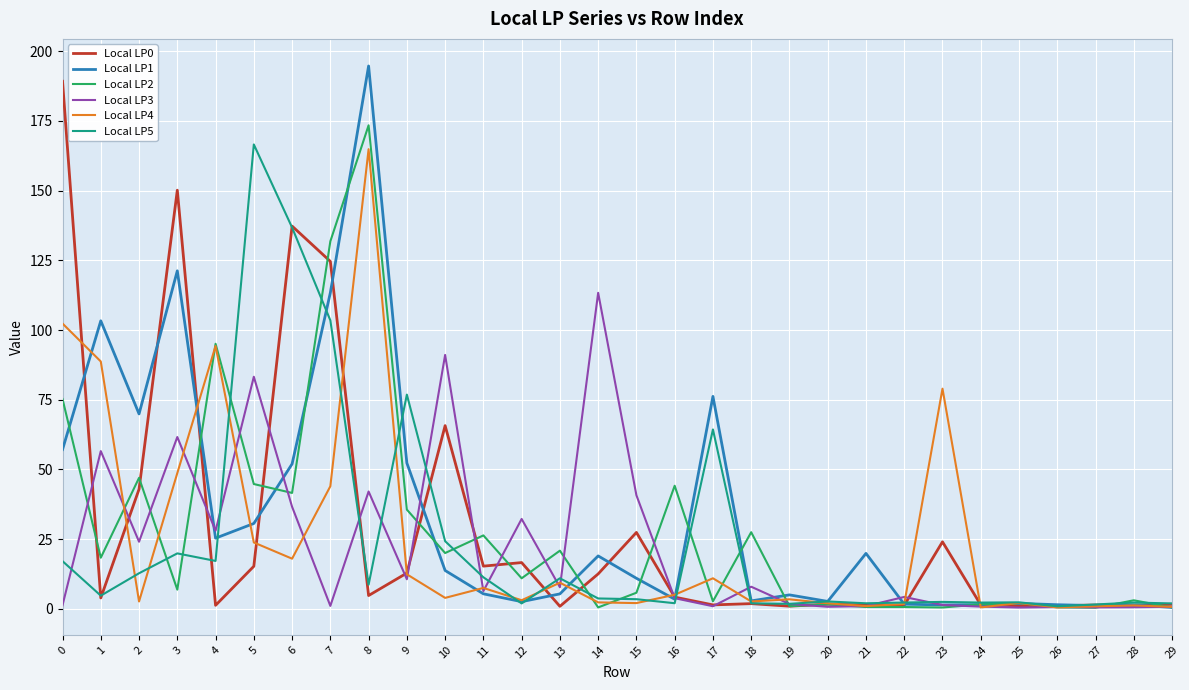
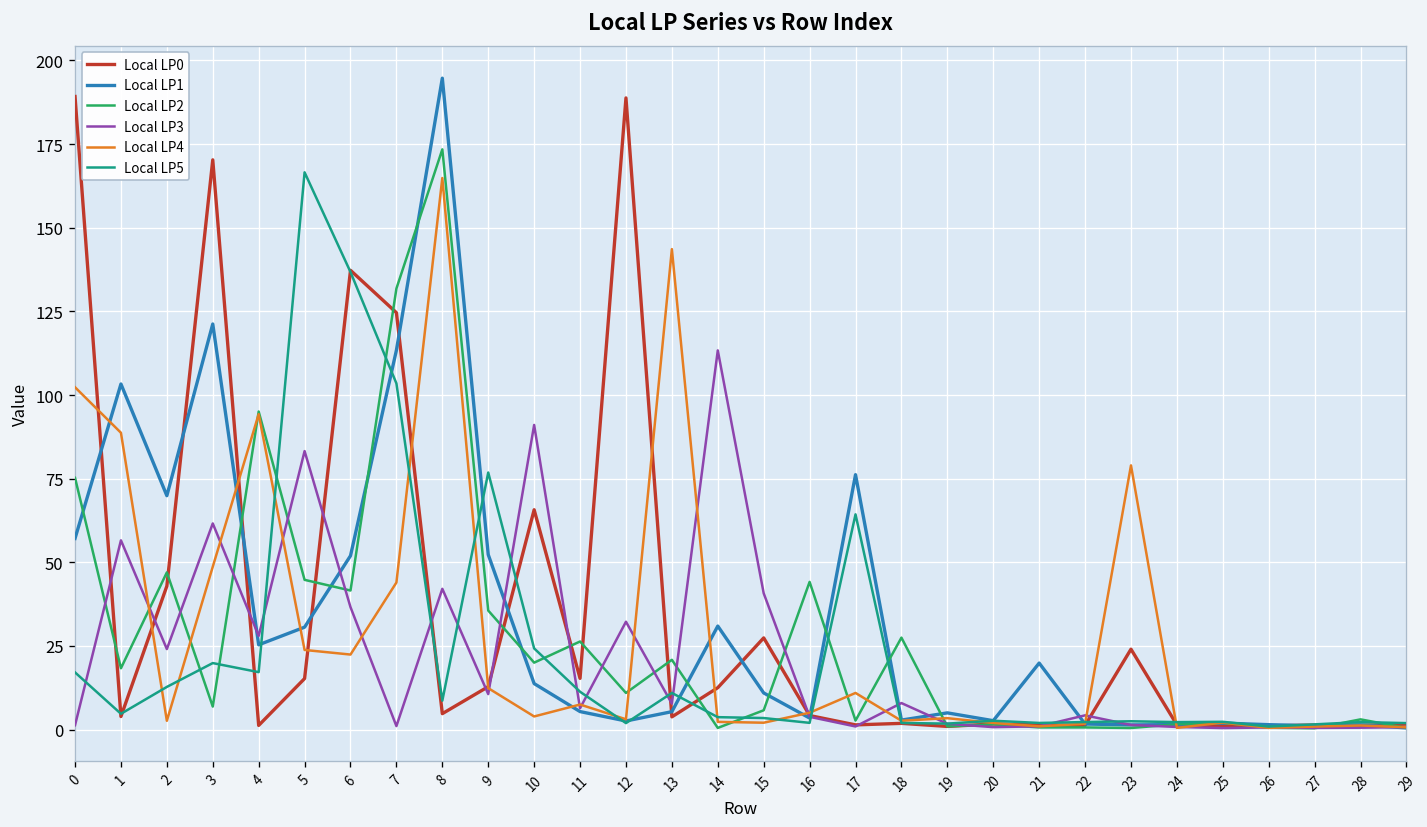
  {
    "Local LP0": {
      "0": 189,
      "2": 43,
-     "3": 150,
+     "3": 170,
      "4": 1,
      "5": 15,
      "7": 125,
      "8": 5,
      "10": 66,
      "11": 15,
-     "12": 17,
-     "13": 1,
+     "12": 189,
+     "13": 4,
      "14": 13,
      "15": 27,
      "23": 24
    },
    "Local LP1": {
      "0": 57,
      "1": 103,
      "2": 70,
      "3": 121,
      "4": 25,
      "5": 31,
      "6": 52,
      "7": 113,
      "8": 195,
      "9": 52,
      "10": 14,
      "11": 5,
      "13": 5,
-     "14": 19,
+     "14": 31,
      "15": 11,
      "17": 76,
      "19": 5,
      "21": 20
    },
    "Local LP3": {
      "0": 1,
      "1": 57,
      "2": 24,
      "3": 62,
      "4": 28,
      "5": 83,
      "6": 37,
      "7": 1,
      "8": 42,
      "9": 11,
      "10": 91,
      "11": 6,
      "12": 32,
      "13": 8,
      "14": 113,
      "15": 41,
      "18": 8,
      "22": 4
    },
    "Local LP4": {
      "0": 102,
      "1": 89,
      "2": 3,
      "3": 49,
      "5": 24,
-     "6": 18,
+     "6": 22,
      "7": 44,
      "8": 165,
      "10": 4,
      "11": 7,
-     "13": 9,
+     "13": 144,
      "14": 2,
      "15": 2,
      "17": 11,
      "19": 3,
      "23": 79
    }
  }
